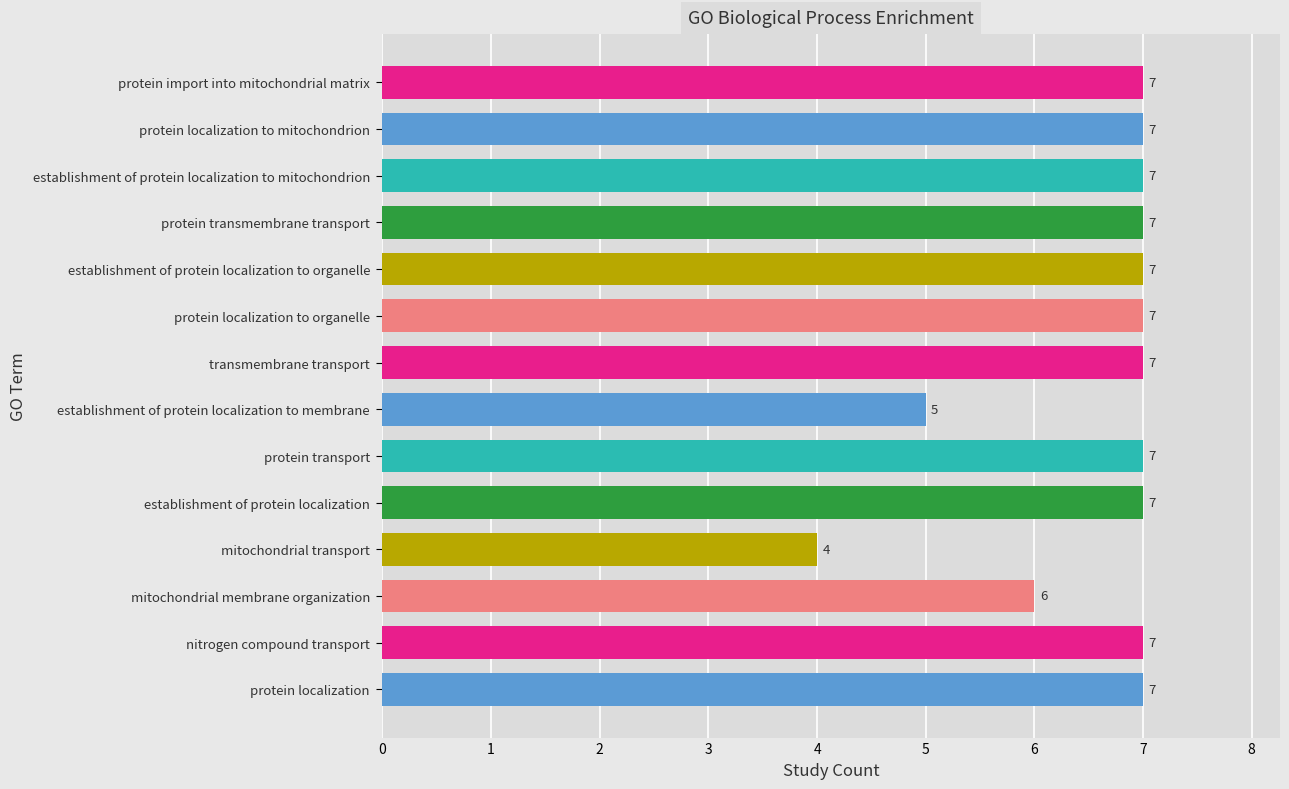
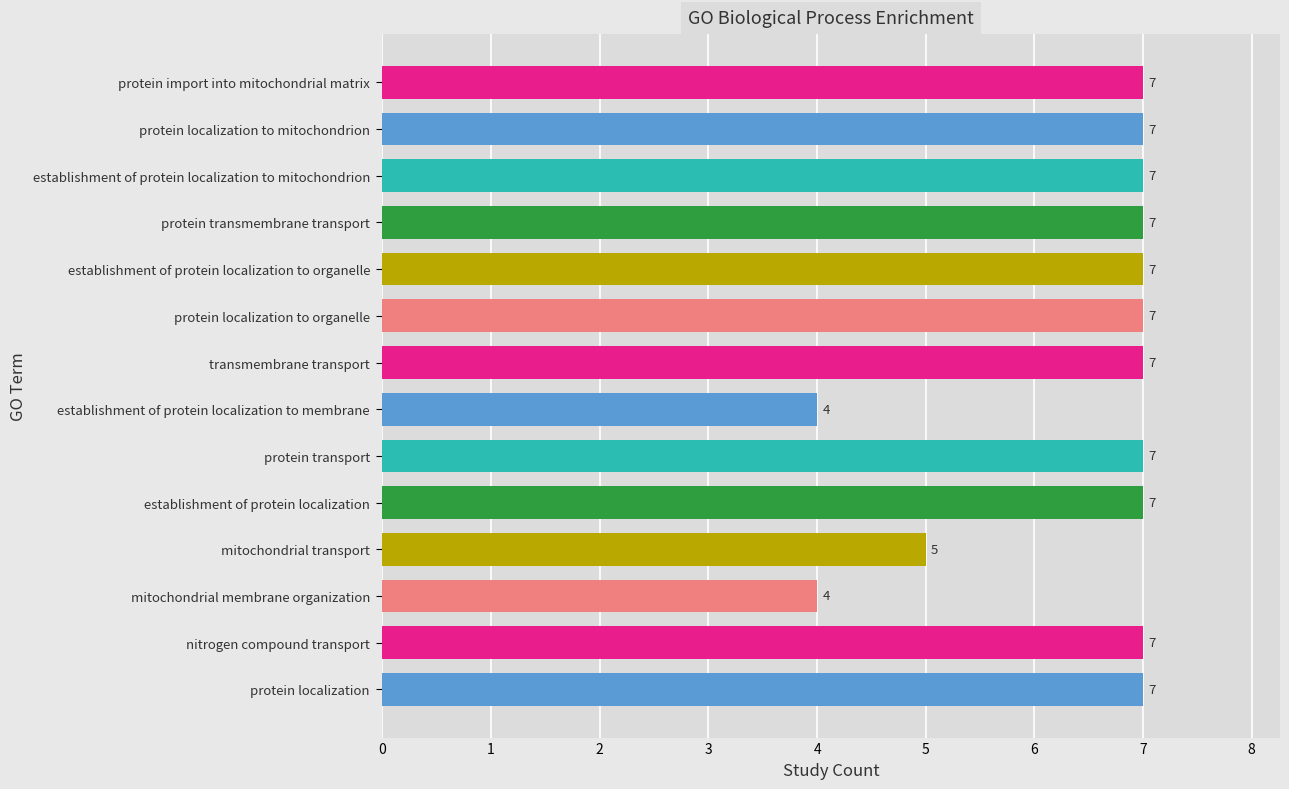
  {
    "protein import into mitochondrial matrix": 7,
    "protein localization to mitochondrion": 7,
    "establishment of protein localization to mitochondrion": 7,
    "protein transmembrane transport": 7,
    "establishment of protein localization to organelle": 7,
    "protein localization to organelle": 7,
    "transmembrane transport": 7,
-   "establishment of protein localization to membrane": 5,
+   "establishment of protein localization to membrane": 4,
    "protein transport": 7,
    "establishment of protein localization": 7,
-   "mitochondrial transport": 4,
-   "mitochondrial membrane organization": 6,
+   "mitochondrial transport": 5,
+   "mitochondrial membrane organization": 4,
    "nitrogen compound transport": 7,
    "protein localization": 7
  }
